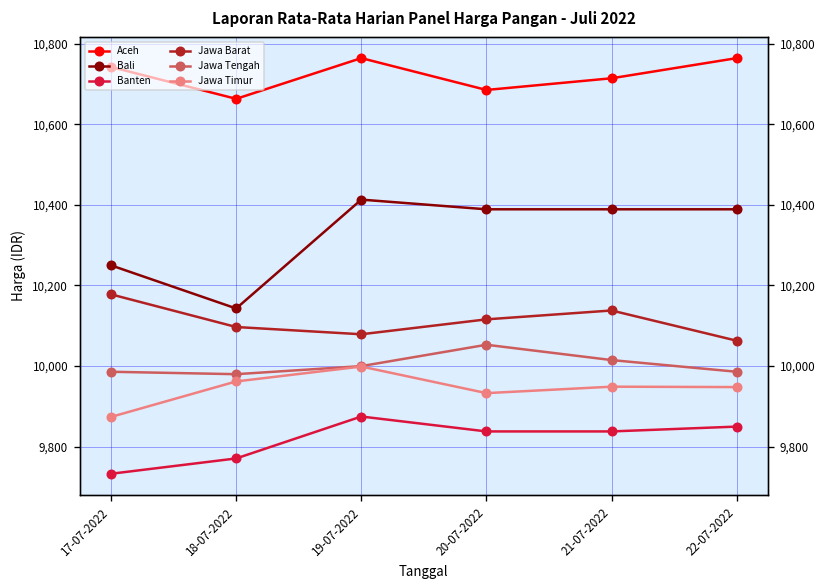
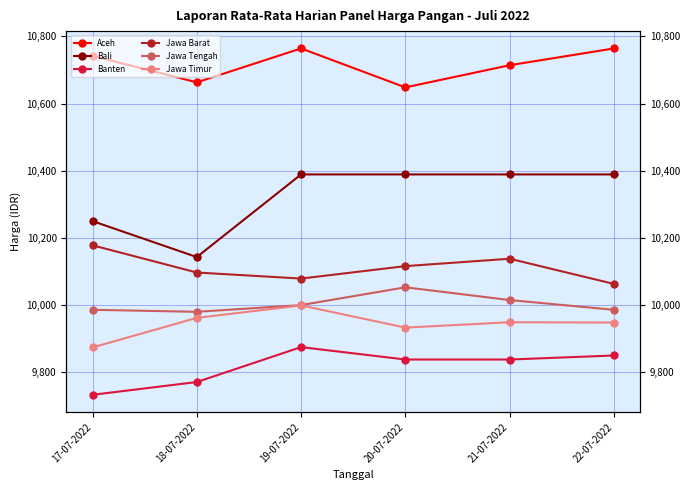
  {
    "Aceh": {
      "18-07-2022": "10,660",
      "19-07-2022": "10,760",
-     "20-07-2022": "10,690",
+     "20-07-2022": "10,650",
      "21-07-2022": "10,710",
      "22-07-2022": "10,760"
    },
    "Bali": {
      "17-07-2022": "10,250",
      "18-07-2022": "10,140",
-     "19-07-2022": "10,410",
+     "19-07-2022": "10,390",
      "20-07-2022": "10,390",
      "21-07-2022": "10,390",
      "22-07-2022": "10,390"
    },
    "Jawa Tengah": {
      "17-07-2022": "9,990",
      "18-07-2022": "9,980",
      "20-07-2022": "10,050",
      "21-07-2022": "10,020",
      "22-07-2022": "9,990"
    },
    "Jawa Timur": {
      "17-07-2022": "9,870",
      "18-07-2022": "9,960",
      "20-07-2022": "9,930",
      "21-07-2022": "9,950",
      "22-07-2022": "9,950"
    }
  }
